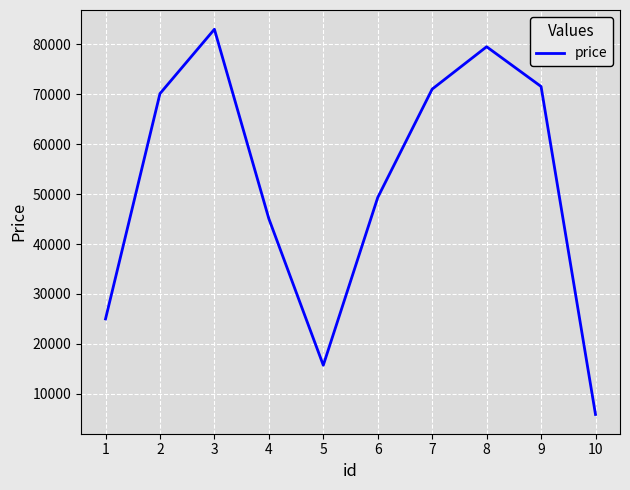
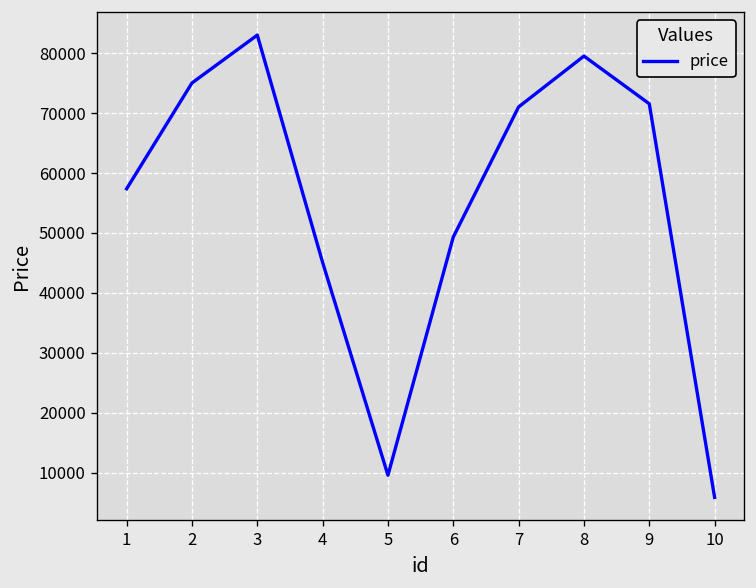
  {
-   "1": 25000,
-   "2": 70000,
+   "1": 57000,
+   "2": 75000,
    "3": 83000,
    "4": 45000,
-   "5": 16000,
+   "5": 10000,
    "6": 49000,
    "7": 71000,
    "8": 80000,
    "9": 72000,
    "10": 6000
  }
